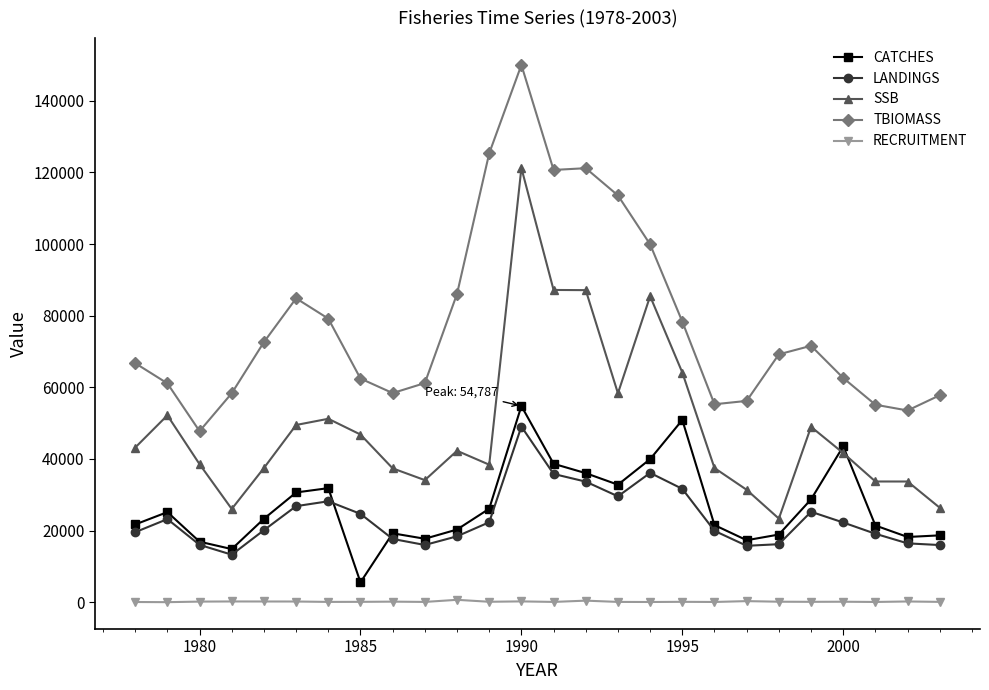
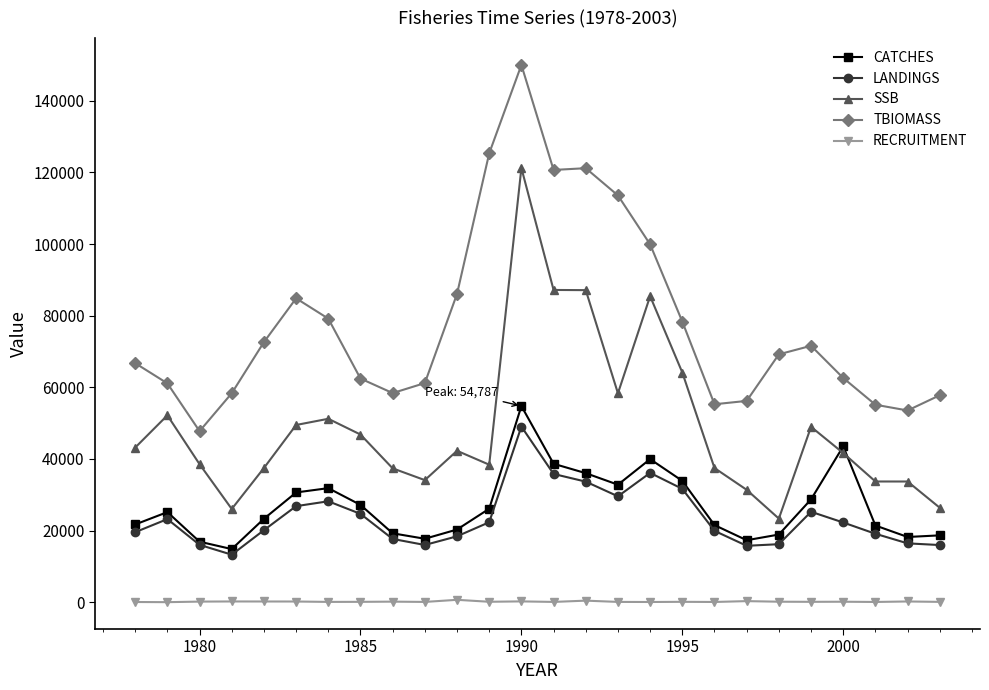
  {
    "CATCHES": {
      "1980": 17000,
-     "1985": 6000,
-     "1995": 51000,
+     "1985": 27000,
+     "1995": 34000,
      "2000": 44000
    }
  }
